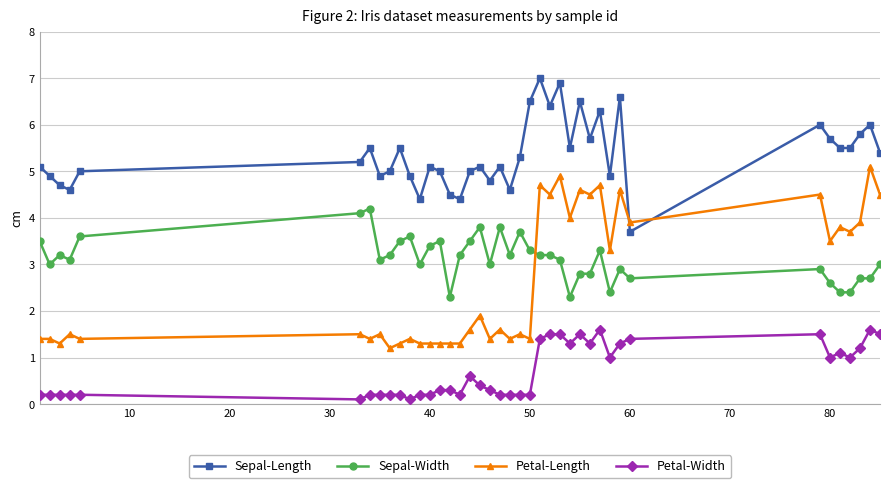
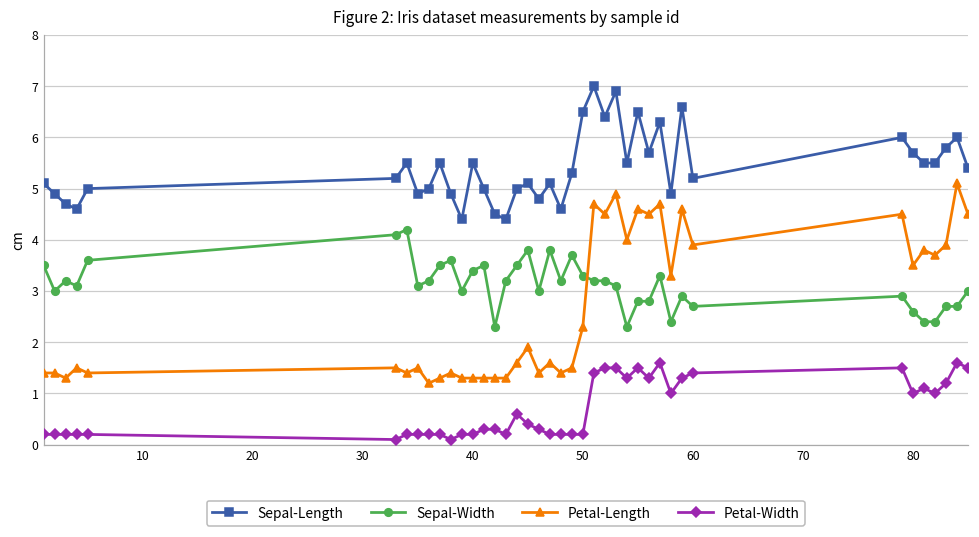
  {
    "Sepal-Length": {
-     "40": 5.1,
+     "40": 5.5,
      "50": 6.5,
-     "60": 3.7,
+     "60": 5.2,
      "80": 5.7
    },
    "Sepal-Width": {
      "40": 3.4,
      "50": 3.3,
      "60": 2.7,
      "80": 2.6
    },
    "Petal-Length": {
      "40": 1.3,
-     "50": 1.4,
+     "50": 2.3,
      "60": 3.9,
      "80": 3.5
    },
    "Petal-Width": {
      "40": 0.2,
      "50": 0.2,
      "60": 1.4,
      "80": 1.0
    }
  }
